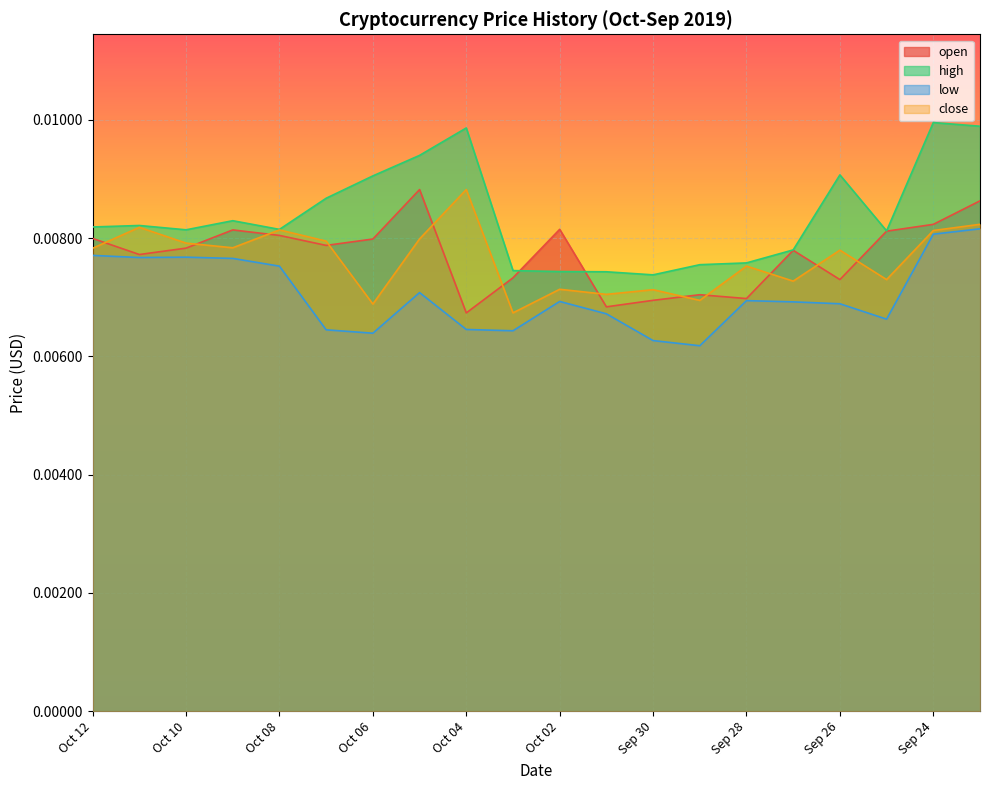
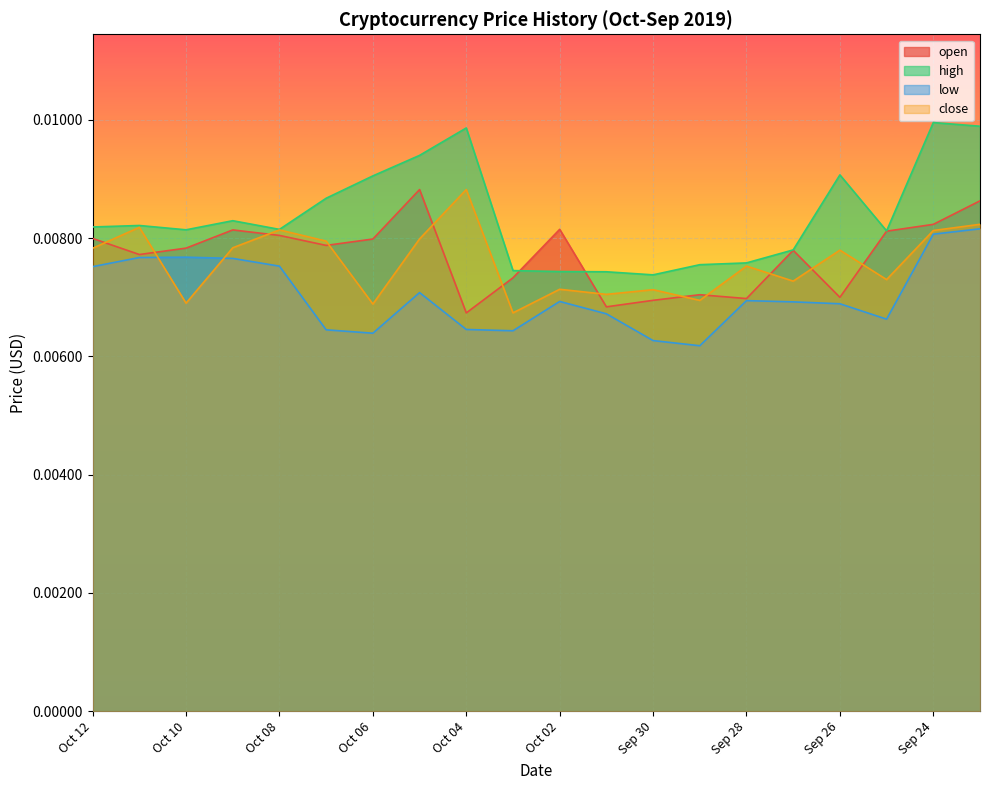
  {
    "open": {
      "Oct 12": 0.0080,
      "Oct 10": 0.0078,
      "Oct 08": 0.0080,
      "Oct 06": 0.0080,
      "Oct 04": 0.0067,
      "Oct 02": 0.0082,
      "Sep 30": 0.0069,
-     "Sep 26": 0.0073,
+     "Sep 26": 0.0070,
      "Sep 24": 0.0082
    },
    "high": {
      "Oct 12": 0.0082,
      "Oct 10": 0.0081,
      "Oct 06": 0.0091,
      "Oct 04": 0.0099,
      "Oct 02": 0.0074,
      "Sep 30": 0.0074,
      "Sep 28": 0.0076,
      "Sep 26": 0.0091,
      "Sep 24": 0.0100
    },
    "low": {
-     "Oct 12": 0.0077,
+     "Oct 12": 0.0075,
      "Oct 10": 0.0077,
      "Oct 08": 0.0075,
      "Oct 06": 0.0064,
      "Oct 04": 0.0065,
      "Oct 02": 0.0069,
      "Sep 30": 0.0063,
      "Sep 26": 0.0069,
      "Sep 24": 0.0081
    },
    "close": {
      "Oct 12": 0.0078,
-     "Oct 10": 0.0079,
+     "Oct 10": 0.0069,
      "Oct 06": 0.0069,
      "Oct 04": 0.0088,
      "Oct 02": 0.0071,
      "Sep 30": 0.0071,
      "Sep 28": 0.0075,
      "Sep 26": 0.0078,
      "Sep 24": 0.0081
    }
  }
